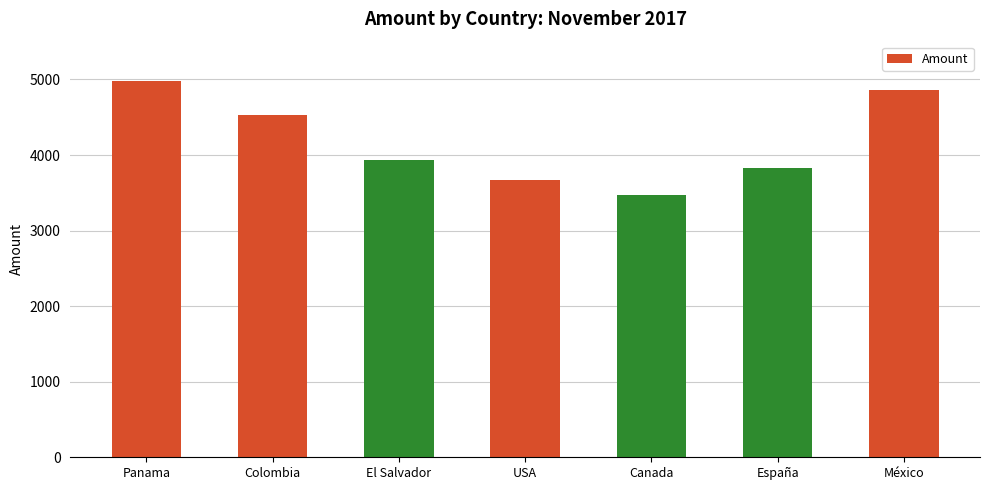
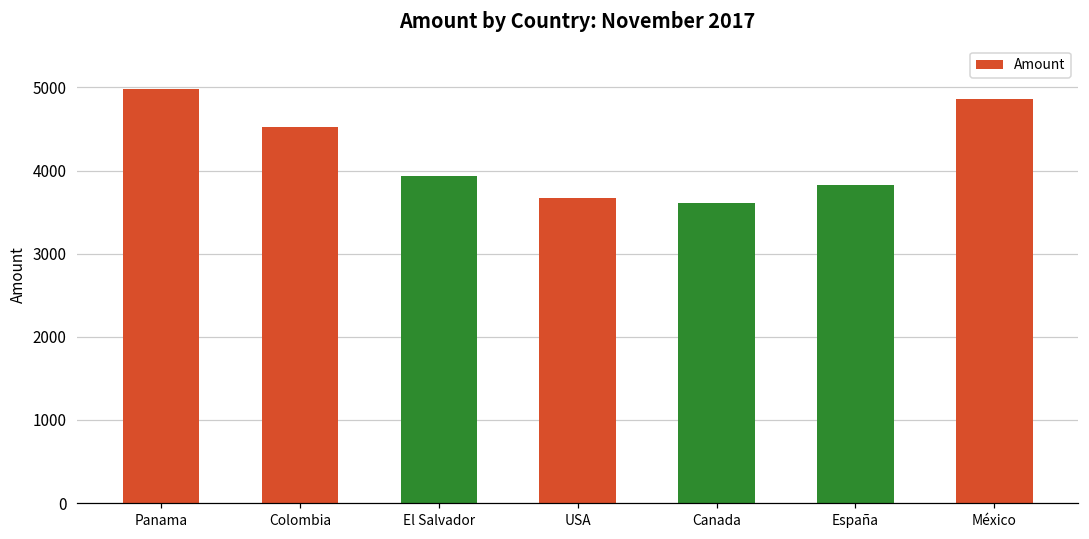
  {
    "Panama": 5000,
    "Colombia": 4500,
    "El Salvador": 3900,
    "USA": 3700,
-   "Canada": 3500,
+   "Canada": 3600,
    "España": 3800,
    "México": 4900
  }
